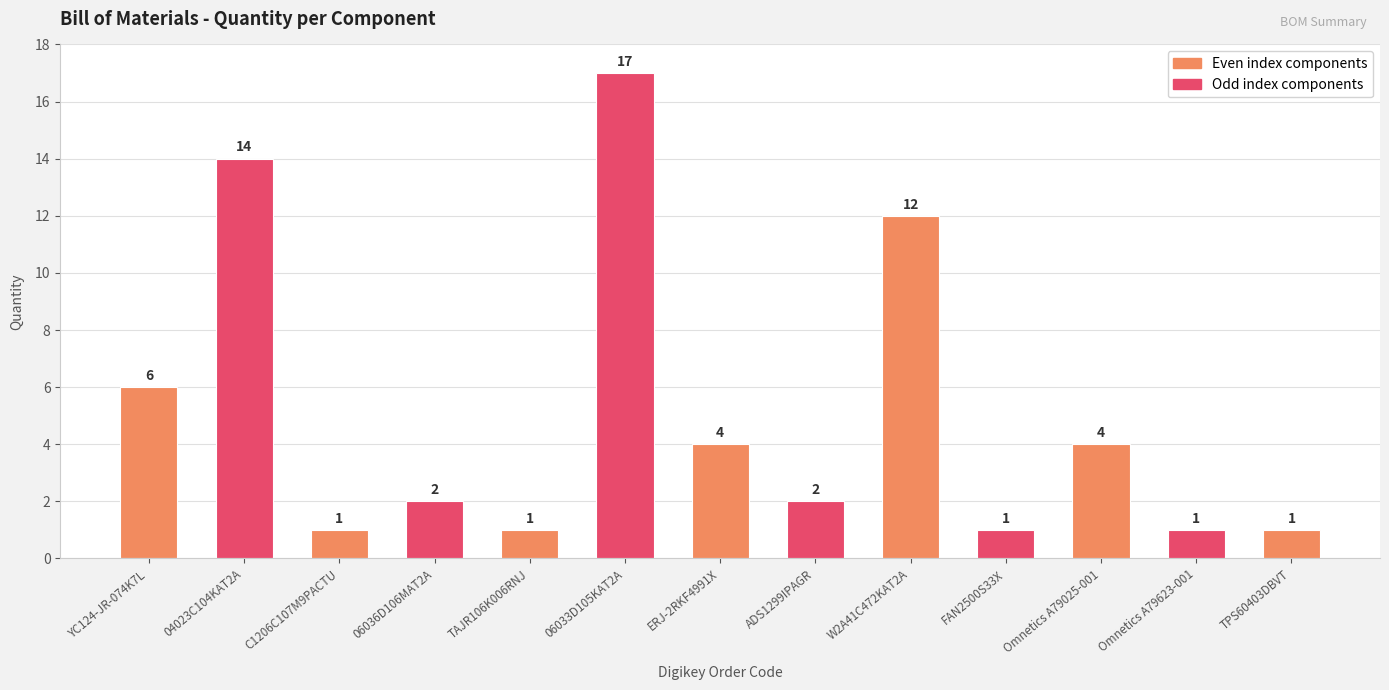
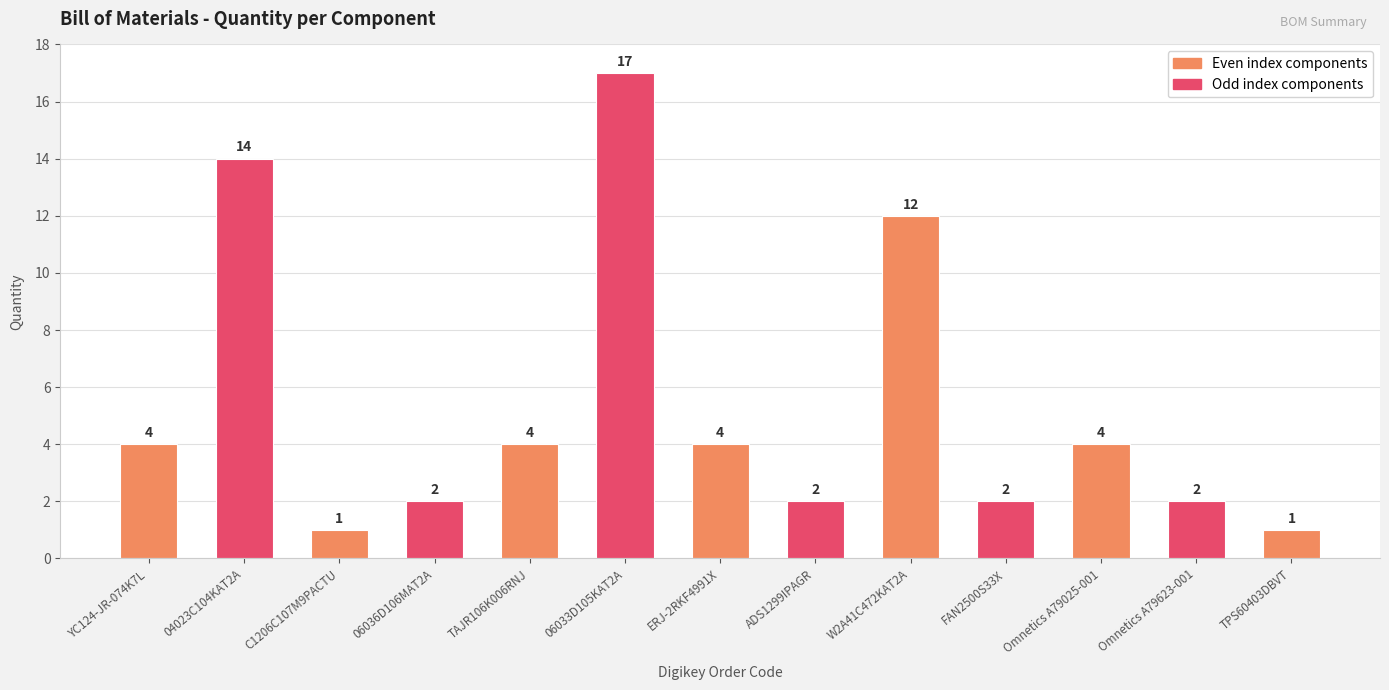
  {
-   "YC124-JR-074K7L": 6,
+   "YC124-JR-074K7L": 4,
    "04023C104KAT2A": 14,
    "C1206C107M9PACTU": 1,
    "06036D106MAT2A": 2,
-   "TAJR106K006RNJ": 1,
+   "TAJR106K006RNJ": 4,
    "06033D105KAT2A": 17,
    "ERJ-2RKF4991X": 4,
    "ADS1299IPAGR": 2,
    "W2A41C472KAT2A": 12,
-   "FAN2500S33X": 1,
+   "FAN2500S33X": 2,
    "Omnetics A79025-001": 4,
-   "Omnetics A79623-001": 1,
+   "Omnetics A79623-001": 2,
    "TPS60403DBVT": 1
  }
